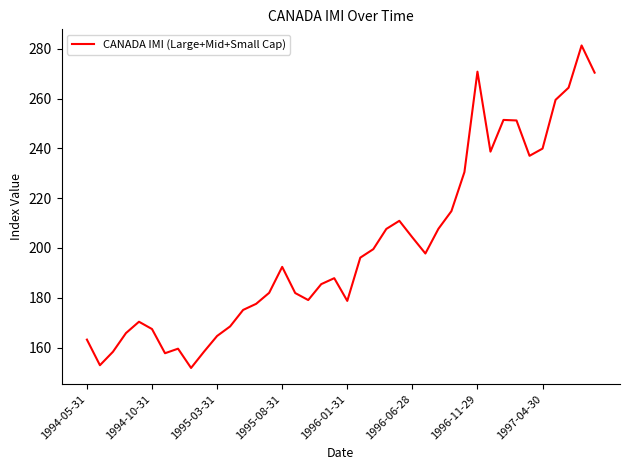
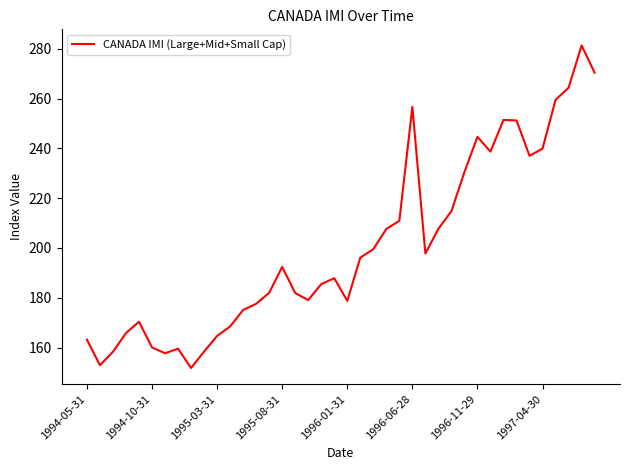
  {
    "1994-05-31": 163,
-   "1994-10-31": 167,
+   "1994-10-31": 160,
    "1995-03-31": 165,
    "1995-08-31": 192,
    "1996-01-31": 179,
-   "1996-06-28": 204,
-   "1996-11-29": 271,
+   "1996-06-28": 257,
+   "1996-11-29": 245,
    "1997-04-30": 240
  }
